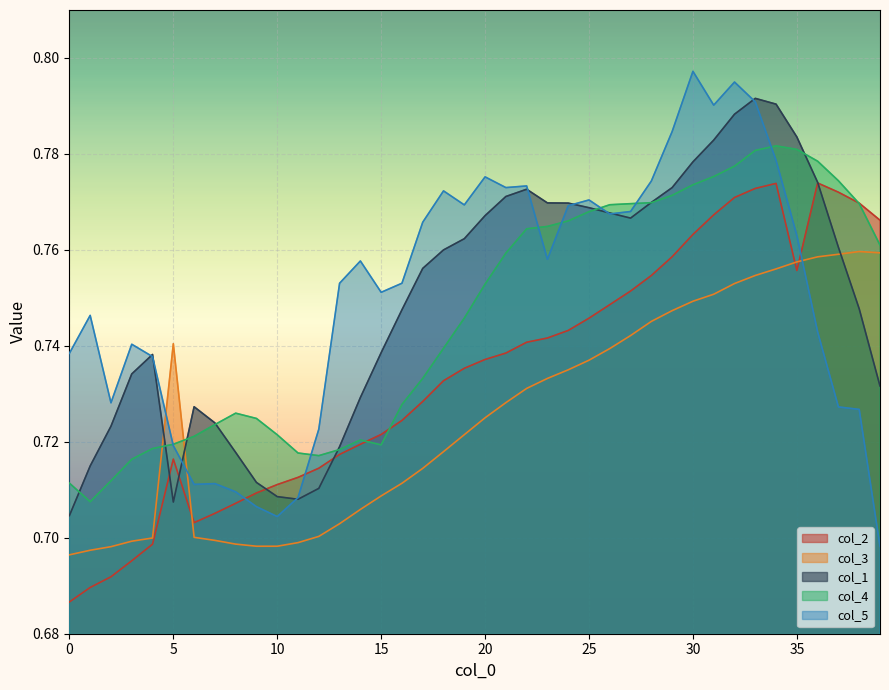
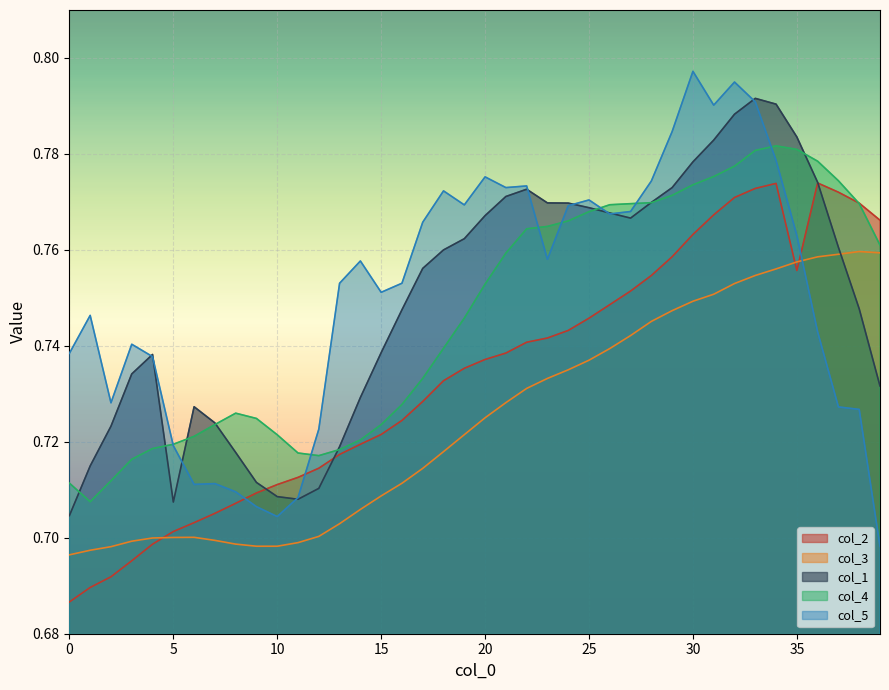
  {
    "col_2": {
      "0": 0.687,
-     "5": 0.716,
+     "5": 0.701,
      "10": 0.711,
      "15": 0.722,
      "20": 0.737,
      "25": 0.746,
      "30": 0.763,
      "35": 0.756
    },
    "col_3": {
      "0": 0.696,
-     "5": 0.740,
+     "5": 0.700,
      "10": 0.698,
      "15": 0.709,
      "20": 0.725,
      "25": 0.737,
      "30": 0.749,
      "35": 0.757
    },
    "col_1": {
      "0": 0.705,
      "5": 0.707,
      "10": 0.709,
      "15": 0.739,
      "20": 0.767,
      "25": 0.769,
      "30": 0.778,
      "35": 0.784
    },
    "col_4": {
      "0": 0.711,
      "10": 0.721,
-     "15": 0.719,
+     "15": 0.724,
      "20": 0.753,
      "25": 0.768,
      "30": 0.774,
      "35": 0.781
    },
    "col_5": {
      "0": 0.738,
      "10": 0.704,
      "15": 0.751,
      "20": 0.775,
      "25": 0.770,
      "30": 0.797,
      "35": 0.763
    }
  }
